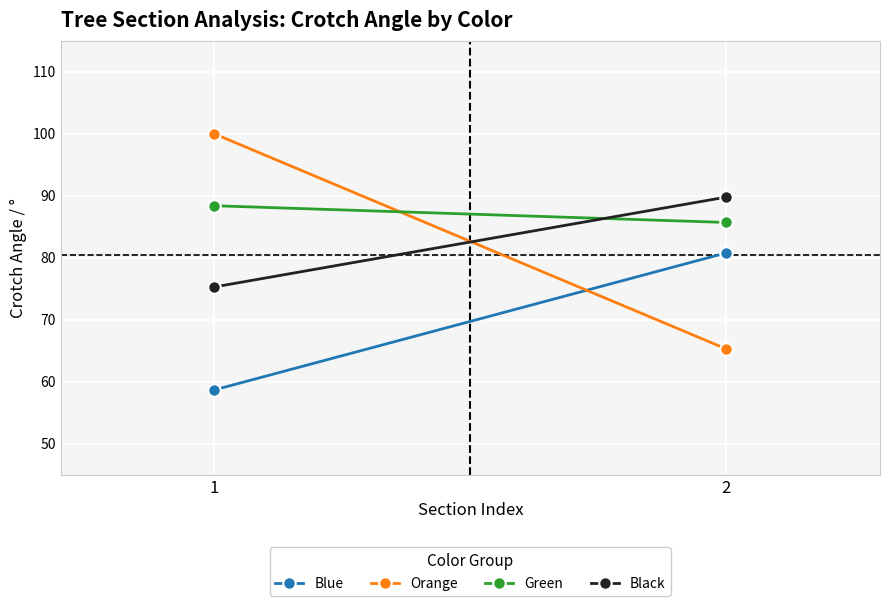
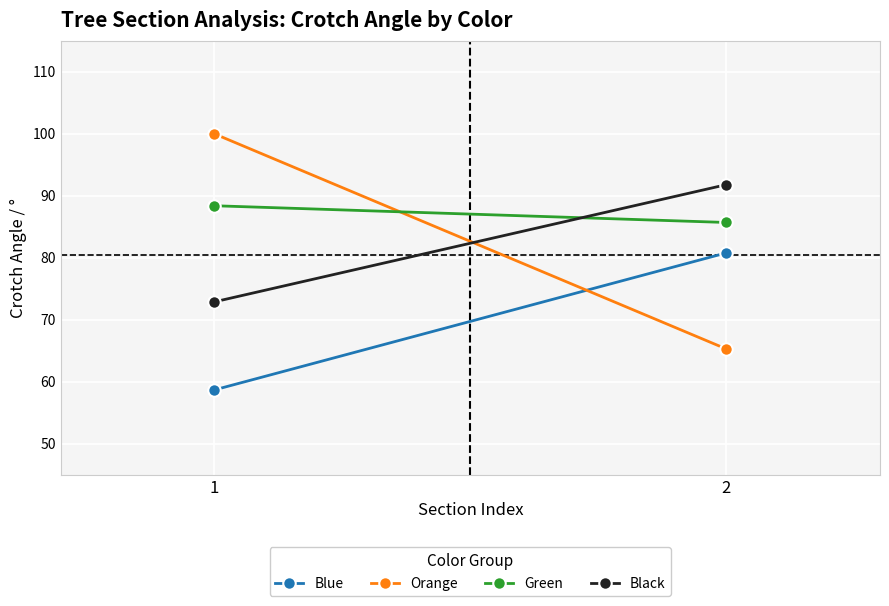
  {
    "Blue": {
      "1": 59,
      "2": 81
    },
    "Orange": {
      "1": 100,
      "2": 65
    },
    "Green": {
      "1": 88,
      "2": 86
    },
    "Black": {
-     "1": 75,
-     "2": 90
+     "1": 73,
+     "2": 92
    }
  }
